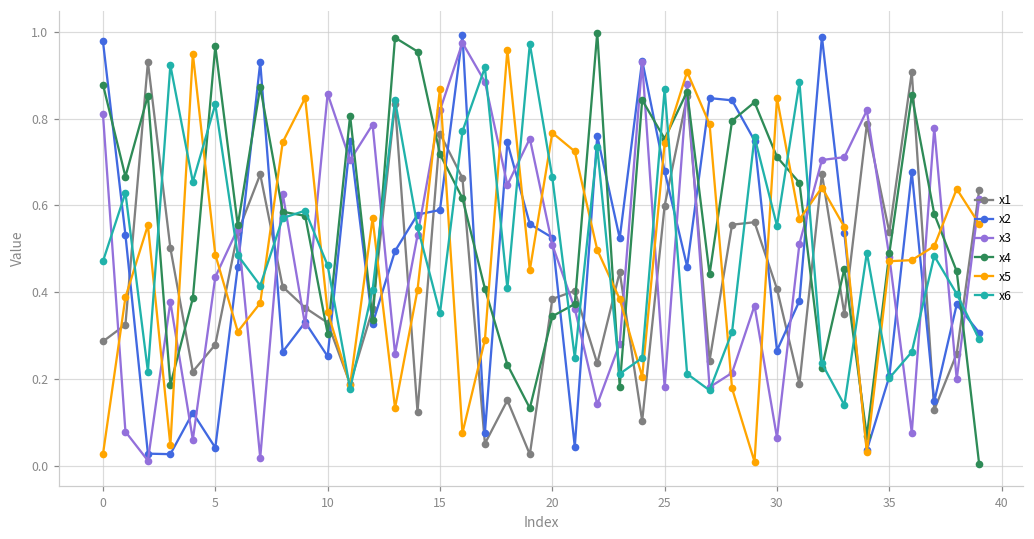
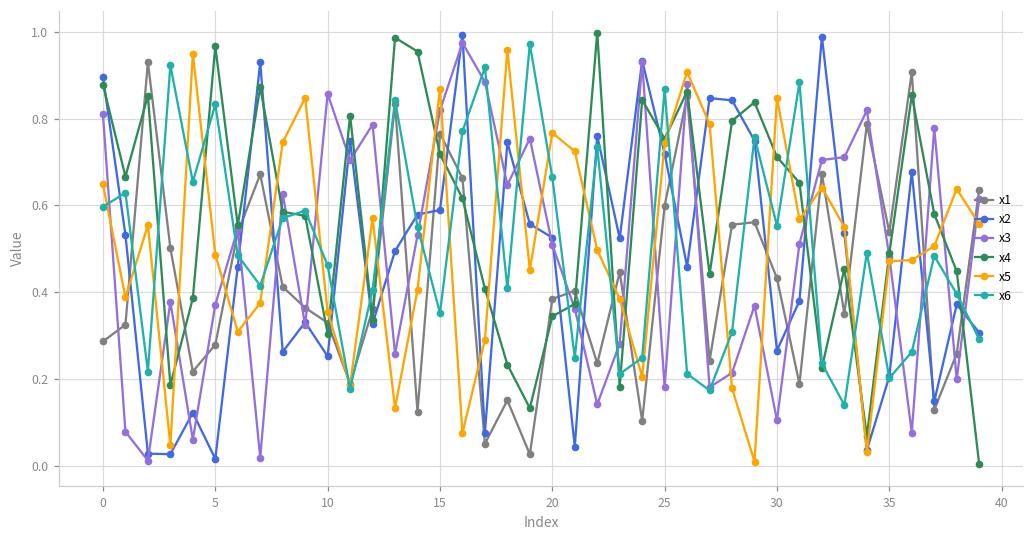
  {
    "x1": {
      "0": 0.29,
      "5": 0.28,
      "10": 0.33,
      "15": 0.77,
      "20": 0.38,
      "25": 0.60,
-     "30": 0.41,
+     "30": 0.43,
      "35": 0.54
    },
    "x2": {
-     "0": 0.98,
-     "5": 0.04,
+     "0": 0.90,
+     "5": 0.02,
      "10": 0.25,
      "15": 0.59,
      "20": 0.53,
-     "25": 0.68,
+     "25": 0.72,
      "30": 0.27
    },
    "x3": {
      "0": 0.81,
-     "5": 0.43,
+     "5": 0.37,
      "10": 0.86,
      "15": 0.82,
      "20": 0.51,
      "25": 0.18,
-     "30": 0.06,
+     "30": 0.10,
      "35": 0.48
    },
    "x4": {
      "0": 0.88,
      "5": 0.97,
      "10": 0.30,
      "15": 0.72,
      "20": 0.34,
      "25": 0.75,
      "30": 0.71,
      "35": 0.49
    },
    "x5": {
-     "0": 0.03,
+     "0": 0.65,
      "5": 0.49,
      "10": 0.35,
      "15": 0.87,
      "20": 0.77,
      "25": 0.74,
      "30": 0.85,
      "35": 0.47
    },
    "x6": {
-     "0": 0.47,
+     "0": 0.60,
      "5": 0.83,
      "10": 0.46,
      "15": 0.35,
      "20": 0.66,
      "25": 0.87,
      "30": 0.55
    }
  }
